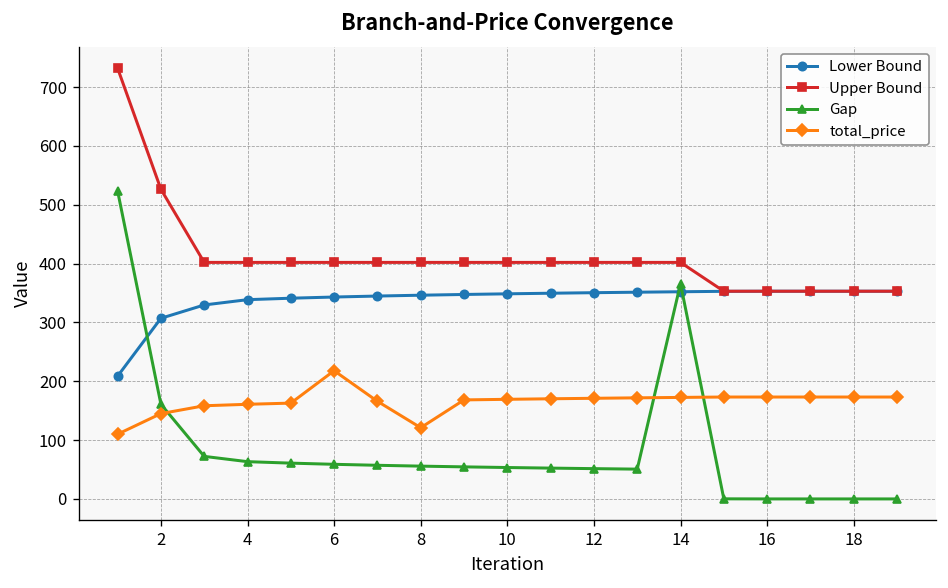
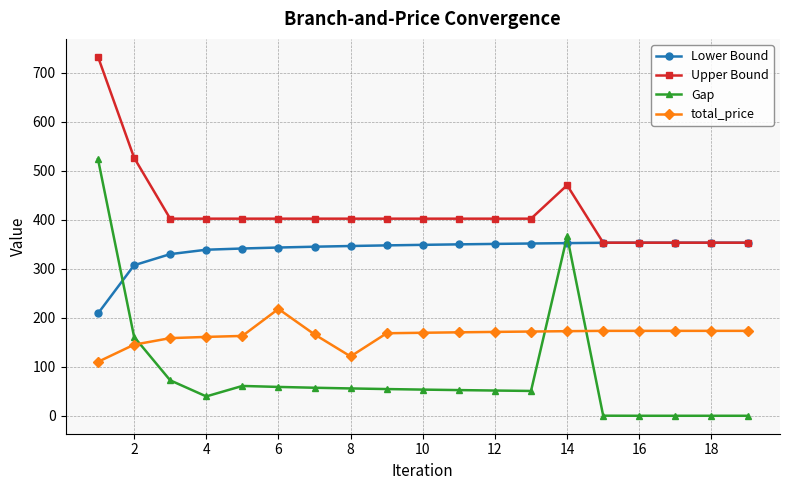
  {
    "Lower Bound": {
      "2": 310,
      "4": 340,
      "6": 340,
      "8": 350,
      "10": 350,
      "12": 350,
      "14": 350
    },
    "Upper Bound": {
      "2": 530,
      "4": 400,
      "6": 400,
      "8": 400,
      "10": 400,
      "12": 400,
-     "14": 400
+     "14": 470
    },
    "Gap": {
      "2": 160,
-     "4": 60,
+     "4": 40,
      "6": 60,
      "8": 60,
      "10": 50,
      "12": 50,
      "14": 370,
      "16": 0,
      "18": 0
    },
    "total_price": {
      "2": 150,
      "4": 160,
      "6": 220,
      "8": 120,
      "10": 170,
      "12": 170,
      "14": 170,
      "16": 170,
      "18": 170
    }
  }
